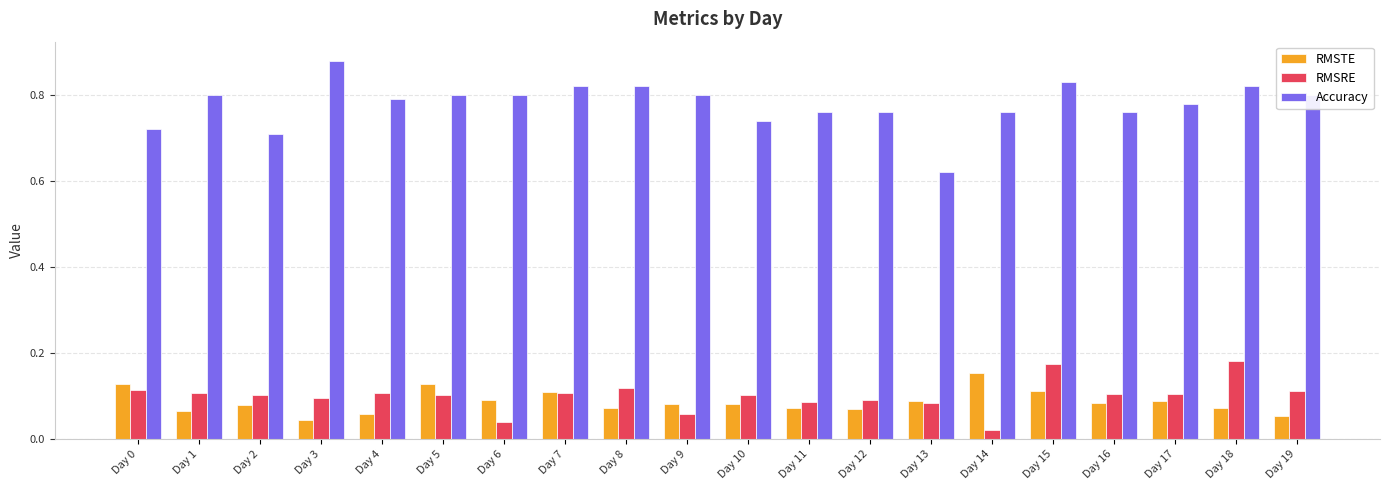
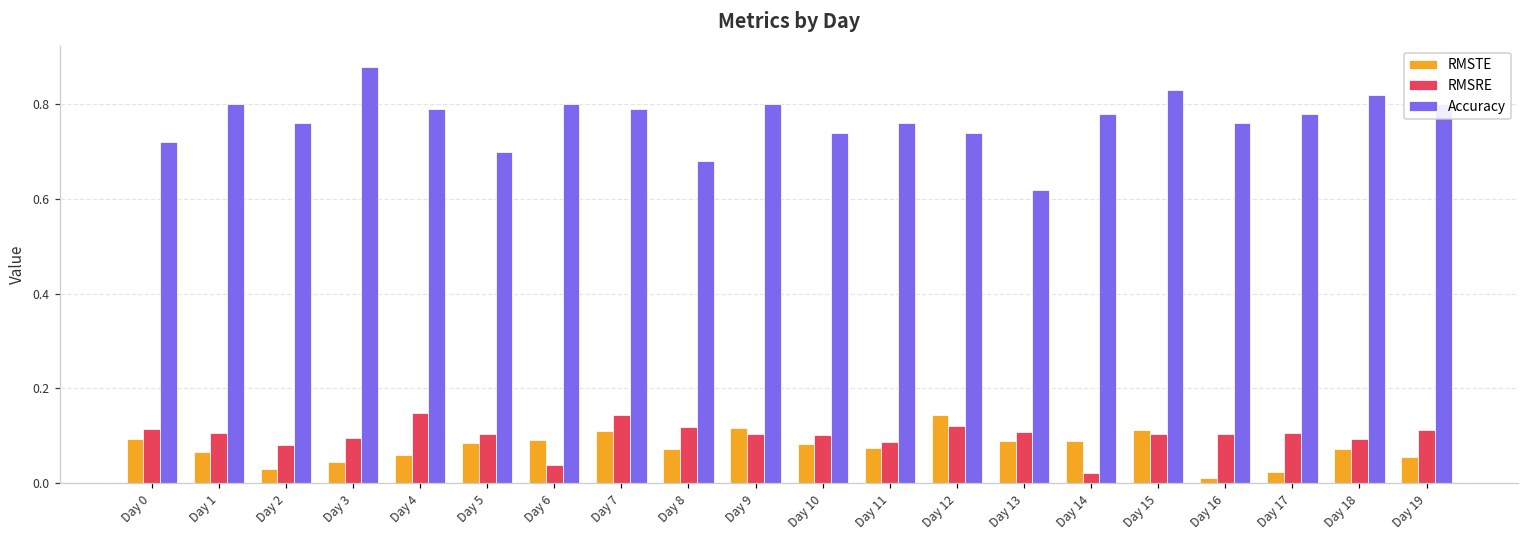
  {
    "RMSTE": {
-     "Day 0": 0.13,
+     "Day 0": 0.09,
      "Day 1": 0.06,
-     "Day 2": 0.08,
+     "Day 2": 0.03,
      "Day 3": 0.04,
      "Day 4": 0.06,
-     "Day 5": 0.13,
+     "Day 5": 0.08,
      "Day 6": 0.09,
      "Day 7": 0.11,
      "Day 8": 0.07,
-     "Day 9": 0.08,
+     "Day 9": 0.11,
      "Day 10": 0.08,
      "Day 11": 0.07,
-     "Day 12": 0.07,
+     "Day 12": 0.14,
      "Day 13": 0.09,
-     "Day 14": 0.15,
+     "Day 14": 0.09,
      "Day 15": 0.11,
-     "Day 16": 0.08,
-     "Day 17": 0.09,
+     "Day 16": 0.01,
+     "Day 17": 0.02,
      "Day 18": 0.07,
      "Day 19": 0.05
    },
    "RMSRE": {
      "Day 0": 0.11,
      "Day 1": 0.11,
-     "Day 2": 0.10,
+     "Day 2": 0.08,
      "Day 3": 0.09,
-     "Day 4": 0.11,
+     "Day 4": 0.15,
      "Day 5": 0.10,
      "Day 6": 0.04,
-     "Day 7": 0.11,
+     "Day 7": 0.14,
      "Day 8": 0.12,
-     "Day 9": 0.06,
+     "Day 9": 0.10,
      "Day 10": 0.10,
      "Day 11": 0.09,
-     "Day 12": 0.09,
-     "Day 13": 0.08,
+     "Day 12": 0.12,
+     "Day 13": 0.11,
      "Day 14": 0.02,
-     "Day 15": 0.17,
+     "Day 15": 0.10,
      "Day 16": 0.10,
      "Day 17": 0.10,
-     "Day 18": 0.18,
+     "Day 18": 0.09,
      "Day 19": 0.11
    },
    "Accuracy": {
      "Day 0": 0.72,
      "Day 1": 0.80,
-     "Day 2": 0.71,
+     "Day 2": 0.76,
      "Day 3": 0.88,
      "Day 4": 0.79,
-     "Day 5": 0.8,
+     "Day 5": 0.7,
      "Day 6": 0.80,
-     "Day 7": 0.82,
-     "Day 8": 0.82,
+     "Day 7": 0.79,
+     "Day 8": 0.68,
      "Day 9": 0.80,
      "Day 10": 0.74,
      "Day 11": 0.76,
-     "Day 12": 0.76,
+     "Day 12": 0.74,
      "Day 13": 0.62,
-     "Day 14": 0.76,
+     "Day 14": 0.78,
      "Day 15": 0.83,
      "Day 16": 0.76,
      "Day 17": 0.78,
      "Day 18": 0.82
    }
  }
